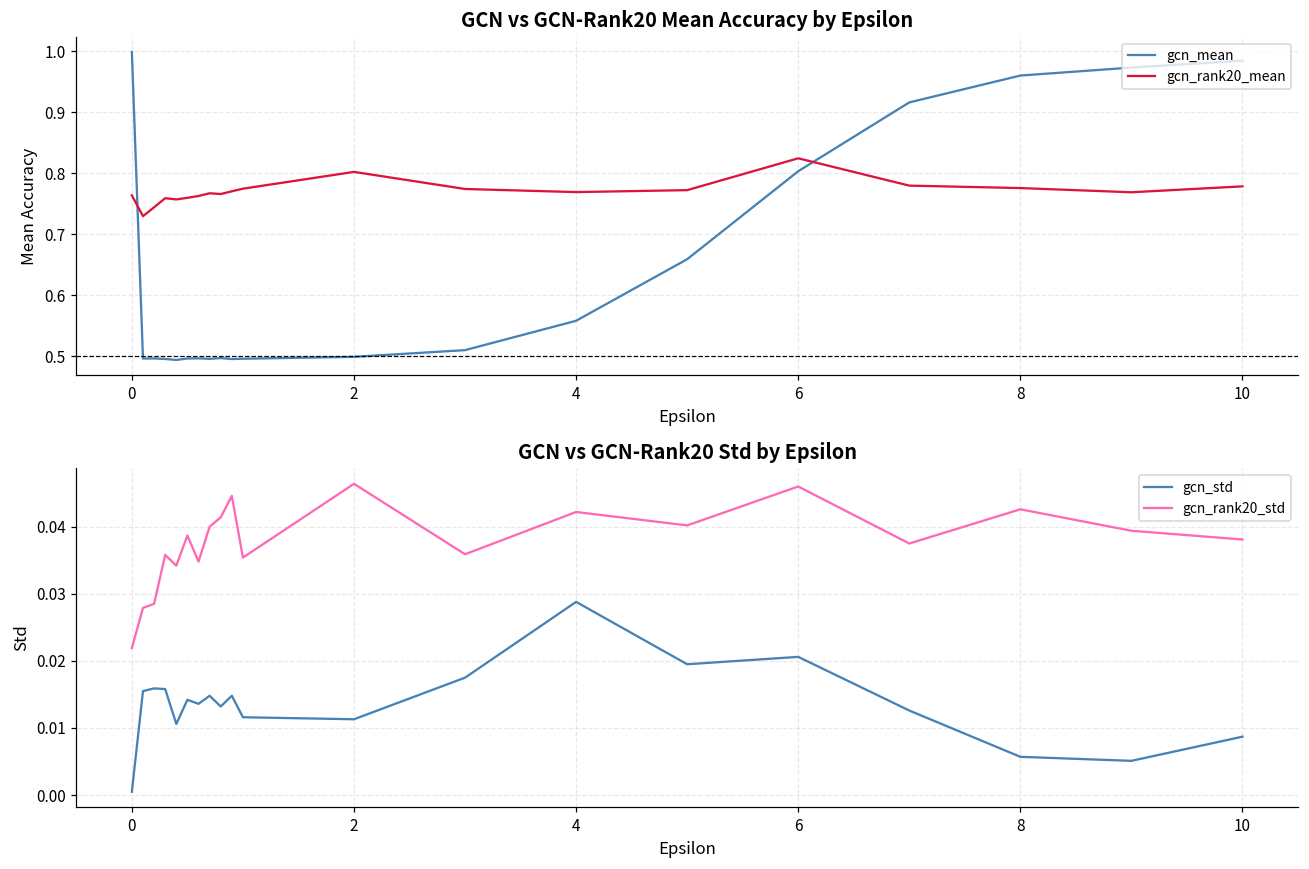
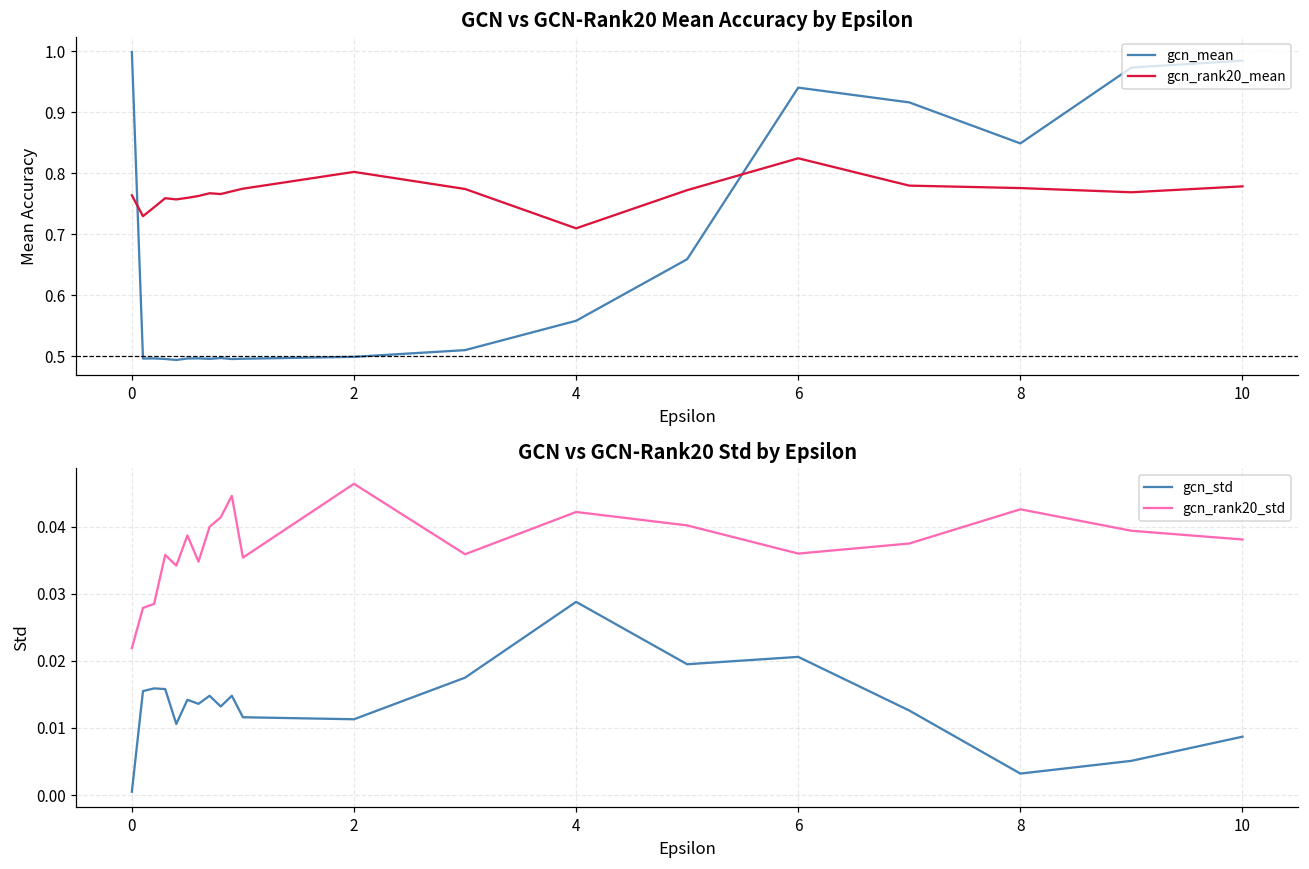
  {
    "GCN vs GCN-Rank20 Mean Accuracy by Epsilon": {
      "gcn_mean": {
        "0": 1.00,
        "2": 0.50,
        "4": 0.56,
-       "6": 0.80,
-       "8": 0.96
+       "6": 0.94,
+       "8": 0.85
      },
      "gcn_rank20_mean": {
        "0": 0.76,
        "2": 0.80,
-       "4": 0.77,
+       "4": 0.71,
        "6": 0.82,
        "8": 0.78,
        "10": 0.78
      }
    },
    "GCN vs GCN-Rank20 Std by Epsilon": {
      "gcn_std": {
        "0": 0.001,
        "2": 0.011,
        "4": 0.029,
        "6": 0.021,
-       "8": 0.006,
+       "8": 0.003,
        "10": 0.009
      },
      "gcn_rank20_std": {
        "0": 0.022,
        "2": 0.046,
        "4": 0.042,
-       "6": 0.046,
+       "6": 0.036,
        "8": 0.043,
        "10": 0.038
      }
    }
  }
